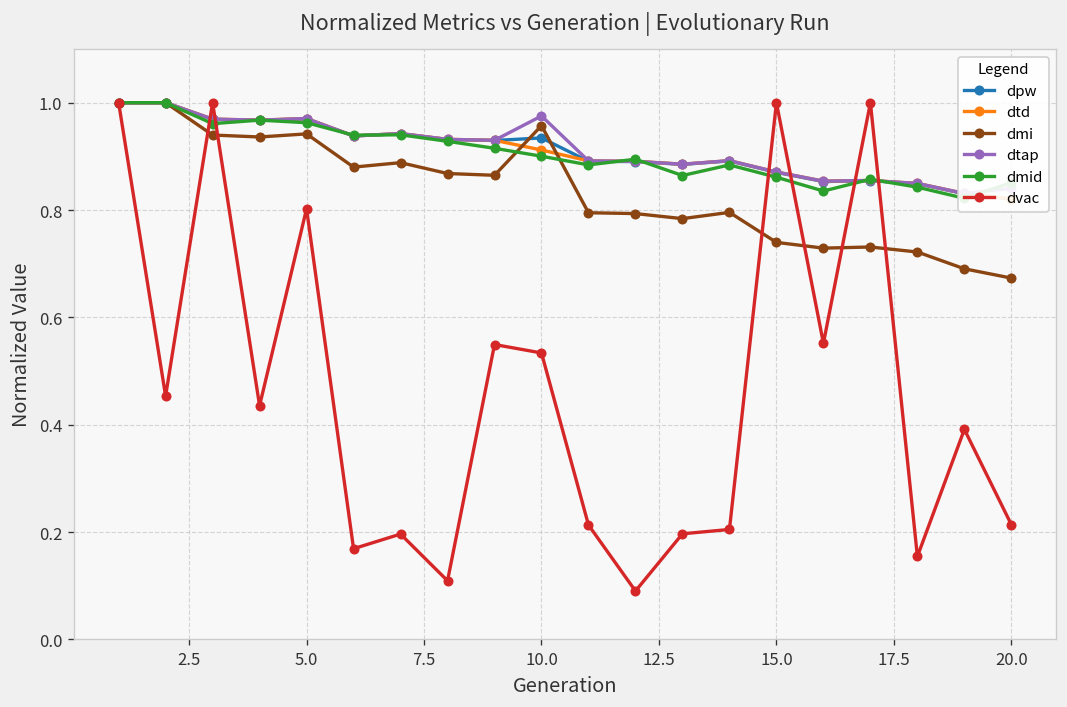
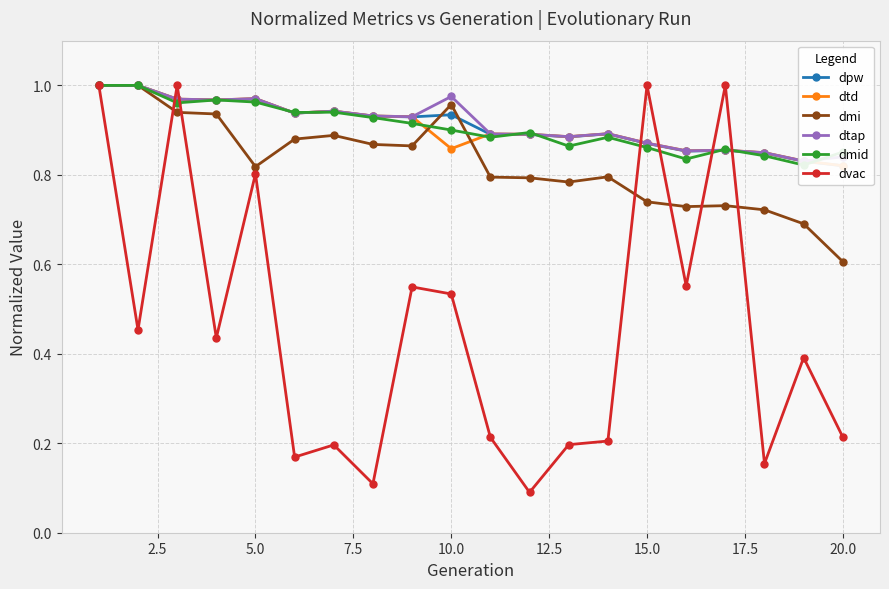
  {
    "dpw": {
      "10.0": 0.93
    },
    "dtd": {
-     "10.0": 0.91
+     "10.0": 0.86
    },
    "dmi": {
-     "5.0": 0.94,
+     "5.0": 0.82,
      "10.0": 0.96,
      "15.0": 0.74,
-     "20.0": 0.67
+     "20.0": 0.61
    },
    "dtap": {
      "10.0": 0.98
    },
    "dmid": {
      "5.0": 0.96,
      "10.0": 0.90,
      "15.0": 0.86
    },
    "dvac": {
      "5.0": 0.80,
      "10.0": 0.53,
      "15.0": 1.00,
      "20.0": 0.21
    }
  }
